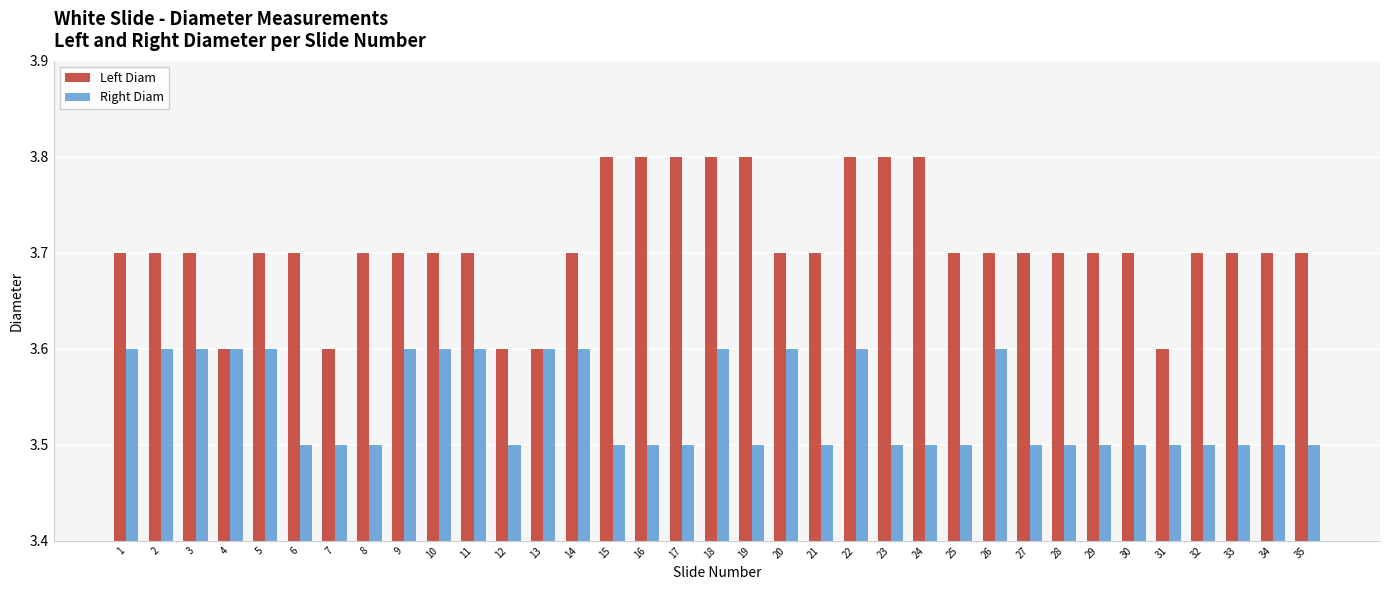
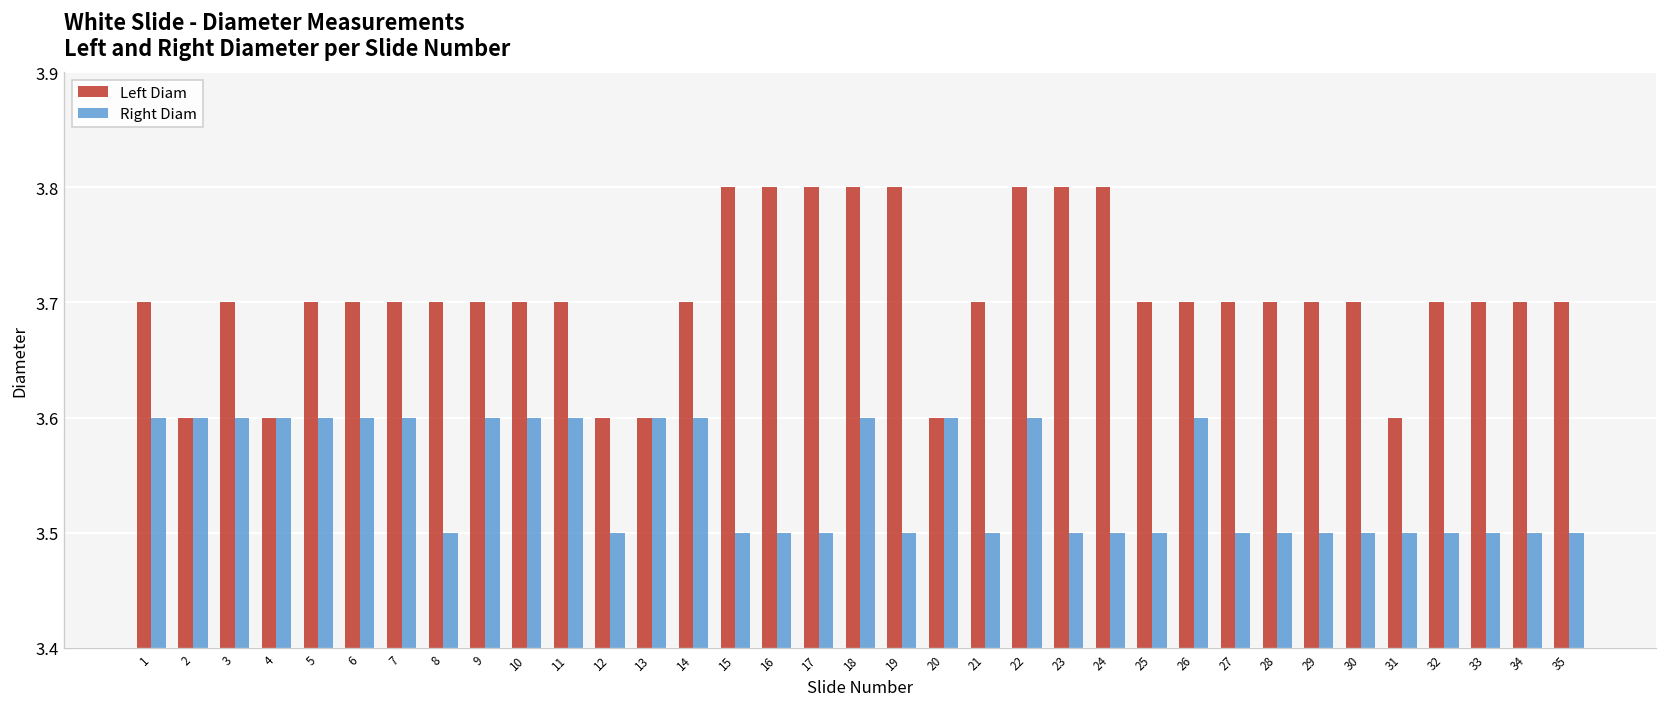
  {
    "Left Diam": {
      "1": 3.7,
-     "2": 3.7,
+     "2": 3.6,
      "3": 3.7,
      "4": 3.6,
      "5": 3.7,
      "6": 3.7,
-     "7": 3.6,
+     "7": 3.7,
      "8": 3.7,
      "9": 3.7,
      "10": 3.7,
      "11": 3.7,
      "12": 3.6,
      "13": 3.6,
      "14": 3.7,
      "15": 3.8,
      "16": 3.8,
      "17": 3.8,
      "18": 3.8,
      "19": 3.8,
-     "20": 3.7,
+     "20": 3.6,
      "21": 3.7,
      "22": 3.8,
      "23": 3.8,
      "24": 3.8,
      "25": 3.7,
      "26": 3.7,
      "27": 3.7,
      "28": 3.7,
      "29": 3.7,
      "30": 3.7,
      "31": 3.6,
      "32": 3.7,
      "33": 3.7,
      "34": 3.7,
      "35": 3.7
    },
    "Right Diam": {
      "1": 3.6,
      "2": 3.6,
      "3": 3.6,
      "4": 3.6,
      "5": 3.6,
-     "6": 3.5,
-     "7": 3.5,
+     "6": 3.6,
+     "7": 3.6,
      "8": 3.5,
      "9": 3.6,
      "10": 3.6,
      "11": 3.6,
      "12": 3.5,
      "13": 3.6,
      "14": 3.6,
      "15": 3.5,
      "16": 3.5,
      "17": 3.5,
      "18": 3.6,
      "19": 3.5,
      "20": 3.6,
      "21": 3.5,
      "22": 3.6,
      "23": 3.5,
      "24": 3.5,
      "25": 3.5,
      "26": 3.6,
      "27": 3.5,
      "28": 3.5,
      "29": 3.5,
      "30": 3.5,
      "31": 3.5,
      "32": 3.5,
      "33": 3.5,
      "34": 3.5,
      "35": 3.5
    }
  }
